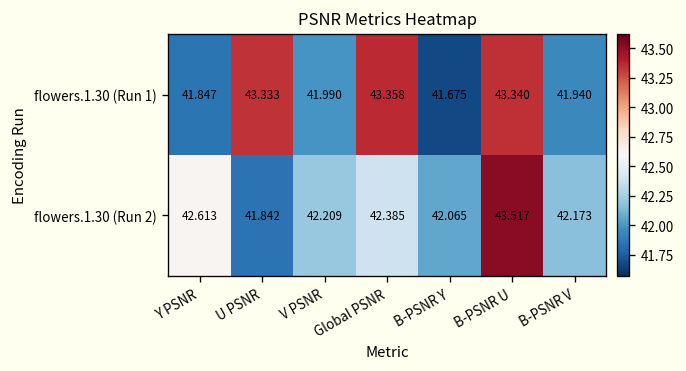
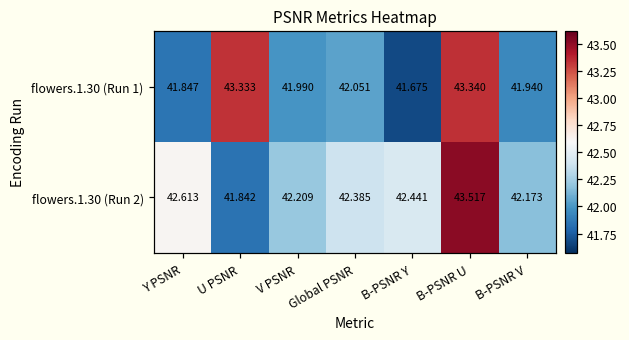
  {
    "flowers.1.30 (Run 1)": {
      "Y PSNR": 41.847,
      "U PSNR": 43.333,
      "V PSNR": 41.990,
-     "Global PSNR": 43.358,
+     "Global PSNR": 42.051,
      "B-PSNR Y": 41.675,
      "B-PSNR U": 43.340,
      "B-PSNR V": 41.940
    },
    "flowers.1.30 (Run 2)": {
      "Y PSNR": 42.613,
      "U PSNR": 41.842,
      "V PSNR": 42.209,
      "Global PSNR": 42.385,
-     "B-PSNR Y": 42.065,
+     "B-PSNR Y": 42.441,
      "B-PSNR U": 43.517,
      "B-PSNR V": 42.173
    }
  }
